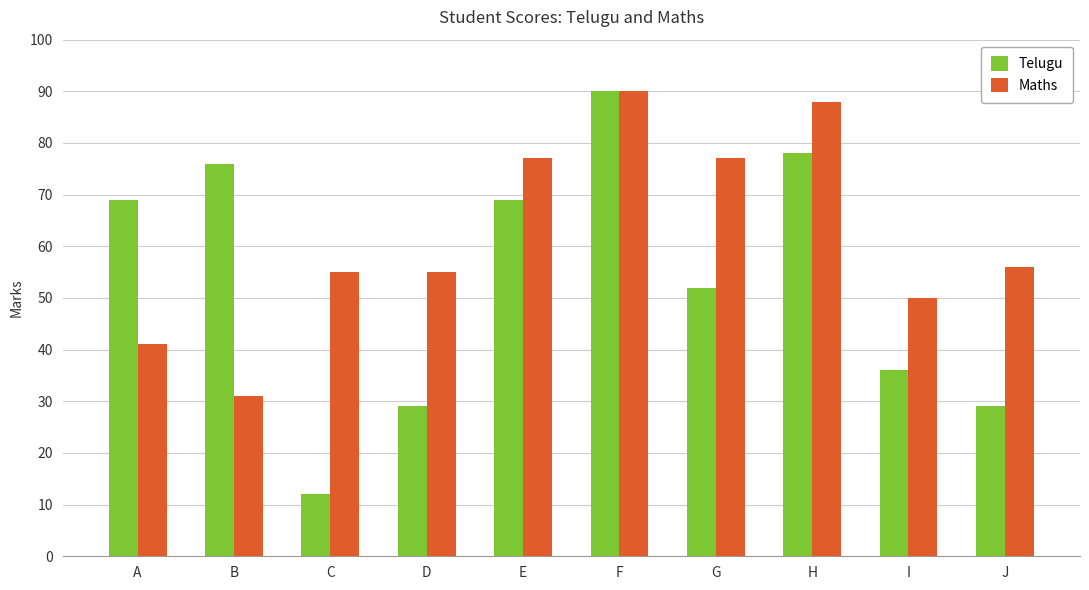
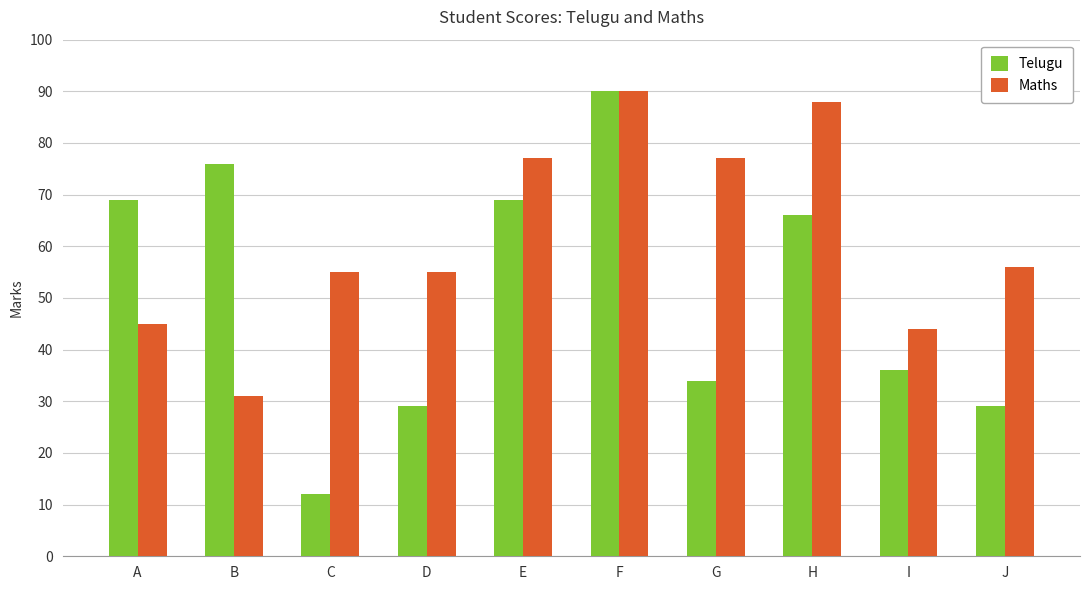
  {
    "Telugu": {
      "A": 69,
      "B": 76,
      "C": 12,
      "D": 29,
      "E": 69,
      "F": 90,
-     "G": 52,
-     "H": 78,
+     "G": 34,
+     "H": 66,
      "I": 36,
      "J": 29
    },
    "Maths": {
-     "A": 41,
+     "A": 45,
      "B": 31,
      "C": 55,
      "D": 55,
      "E": 77,
      "F": 90,
      "G": 77,
      "H": 88,
-     "I": 50,
+     "I": 44,
      "J": 56
    }
  }
